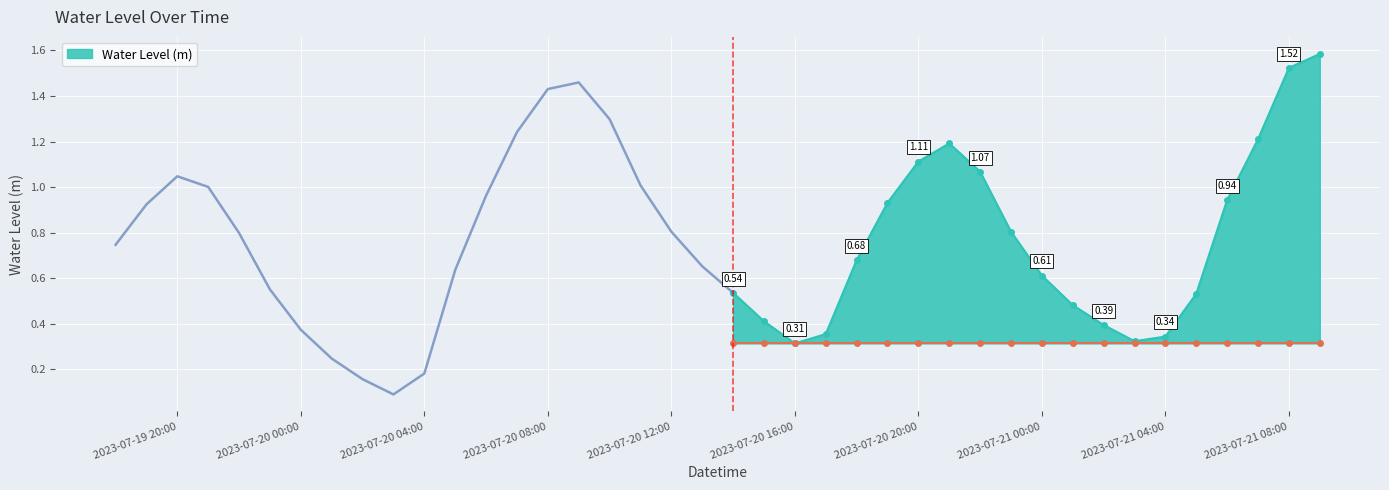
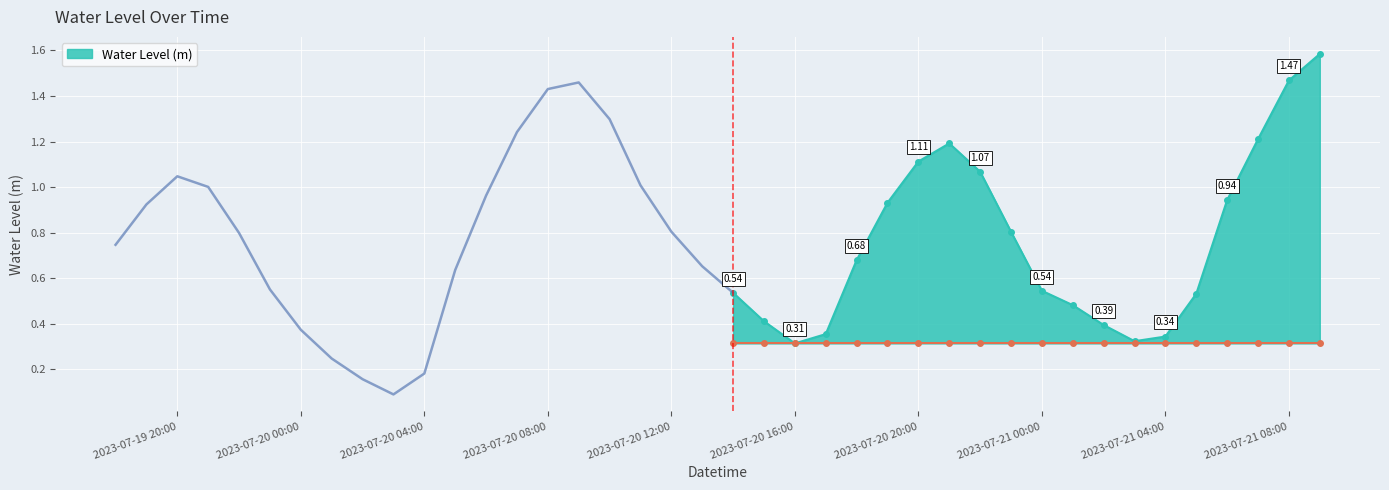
  {
    "Water Level (m)": {
-     "2023-07-21 00:00": 0.61,
-     "2023-07-21 08:00": 1.52
+     "2023-07-21 00:00": 0.54,
+     "2023-07-21 08:00": 1.47
    }
  }
